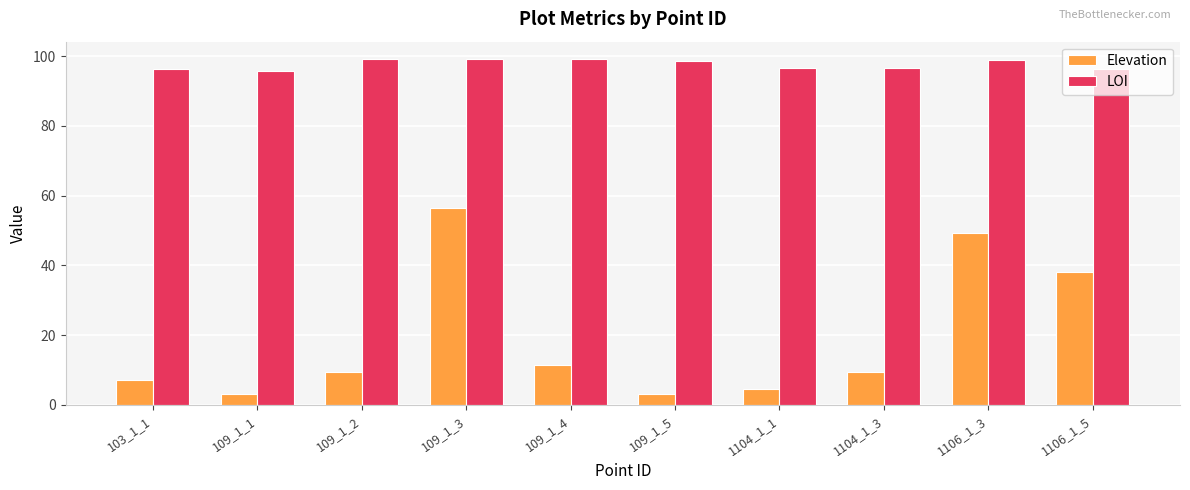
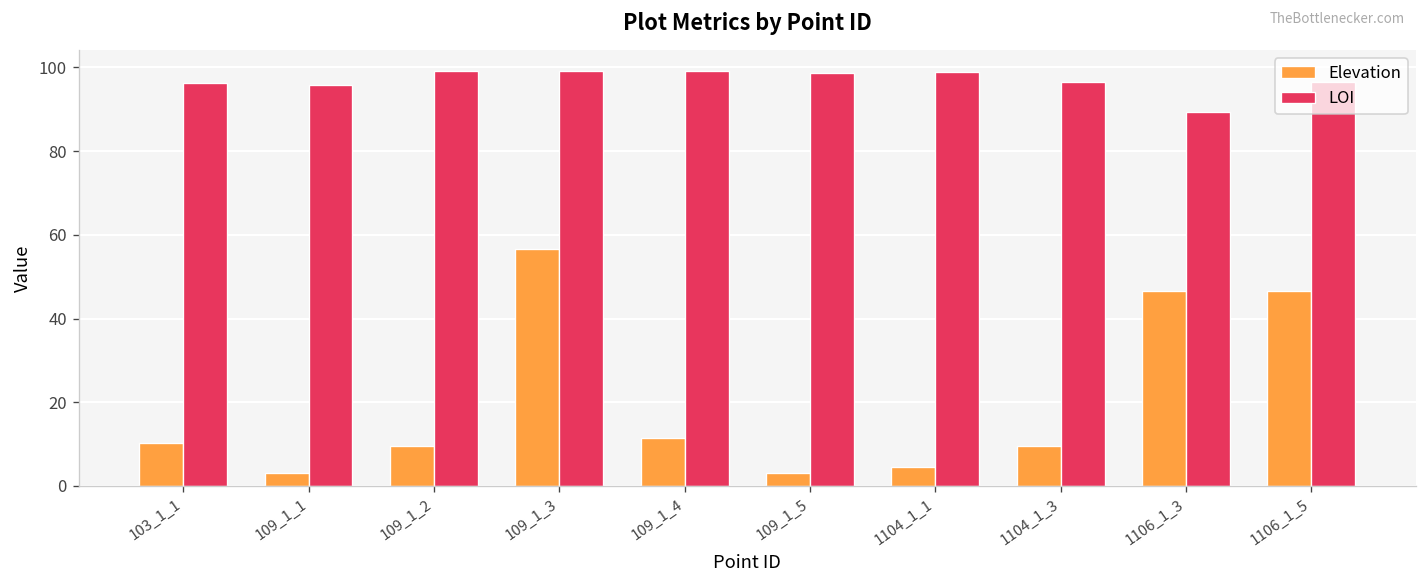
  {
    "Elevation": {
-     "103_1_1": 7,
+     "103_1_1": 10,
      "109_1_1": 3,
      "109_1_2": 9,
      "109_1_3": 57,
      "109_1_4": 12,
      "109_1_5": 3,
      "1104_1_1": 5,
      "1104_1_3": 9,
-     "1106_1_3": 49,
-     "1106_1_5": 38
+     "1106_1_3": 47,
+     "1106_1_5": 47
    },
    "LOI": {
      "103_1_1": 96,
      "109_1_1": 96,
      "109_1_2": 99,
      "109_1_3": 99,
      "109_1_4": 99,
      "109_1_5": 99,
-     "1104_1_1": 96,
+     "1104_1_1": 99,
      "1104_1_3": 96,
-     "1106_1_3": 99
+     "1106_1_3": 89
    }
  }
